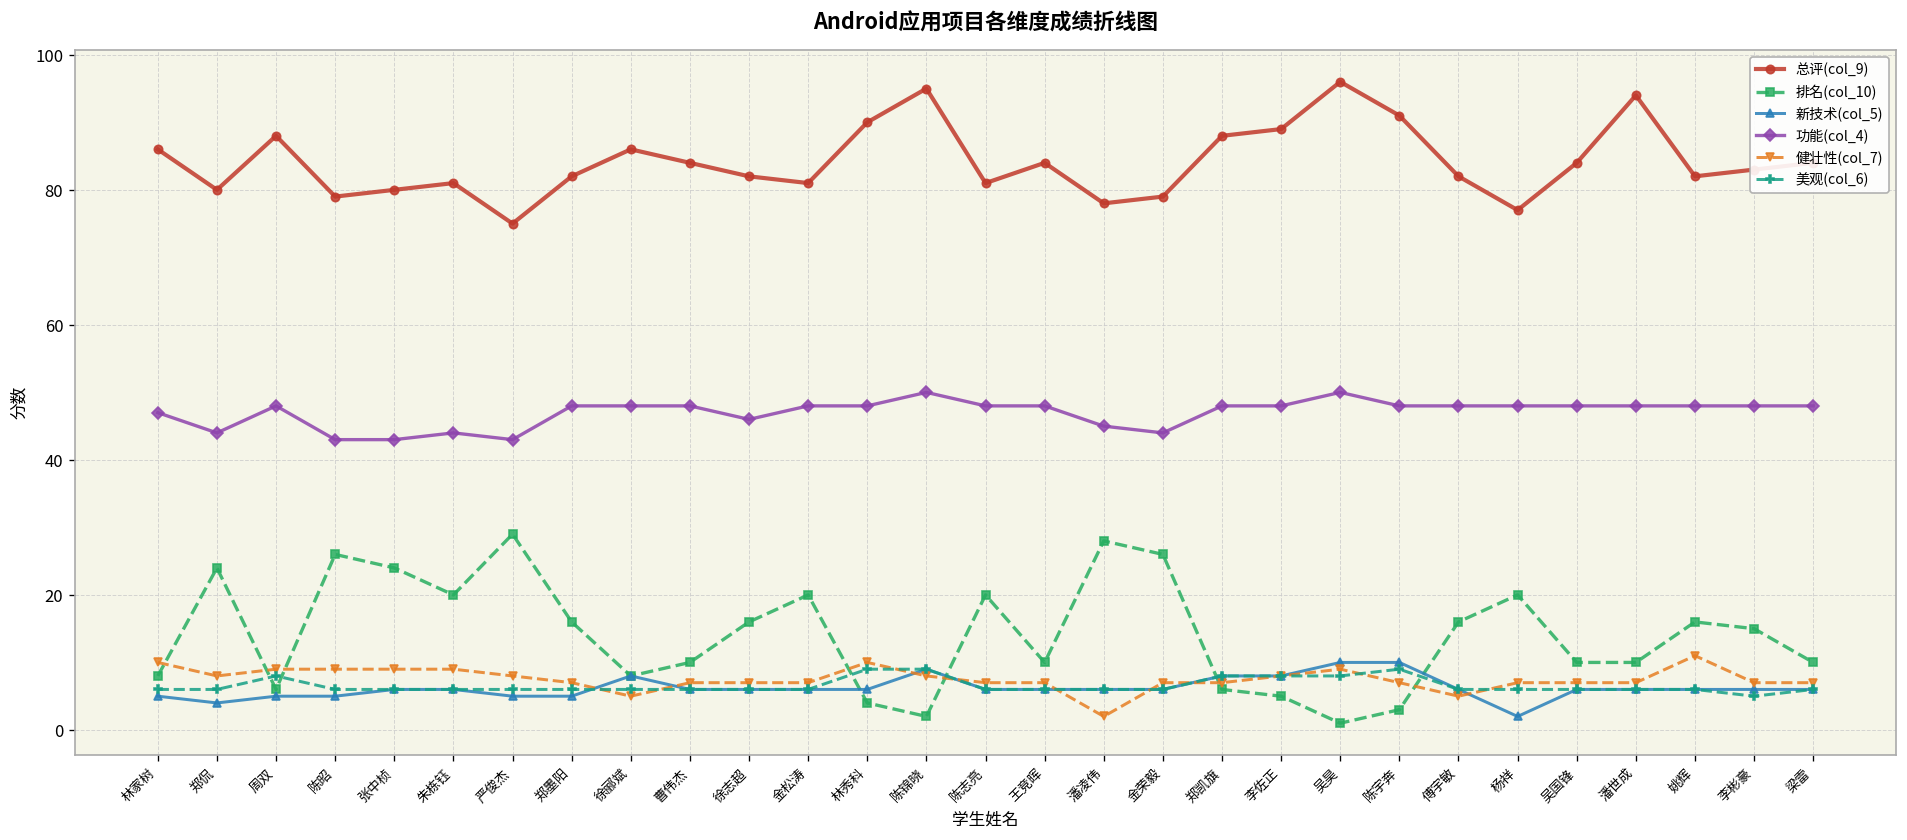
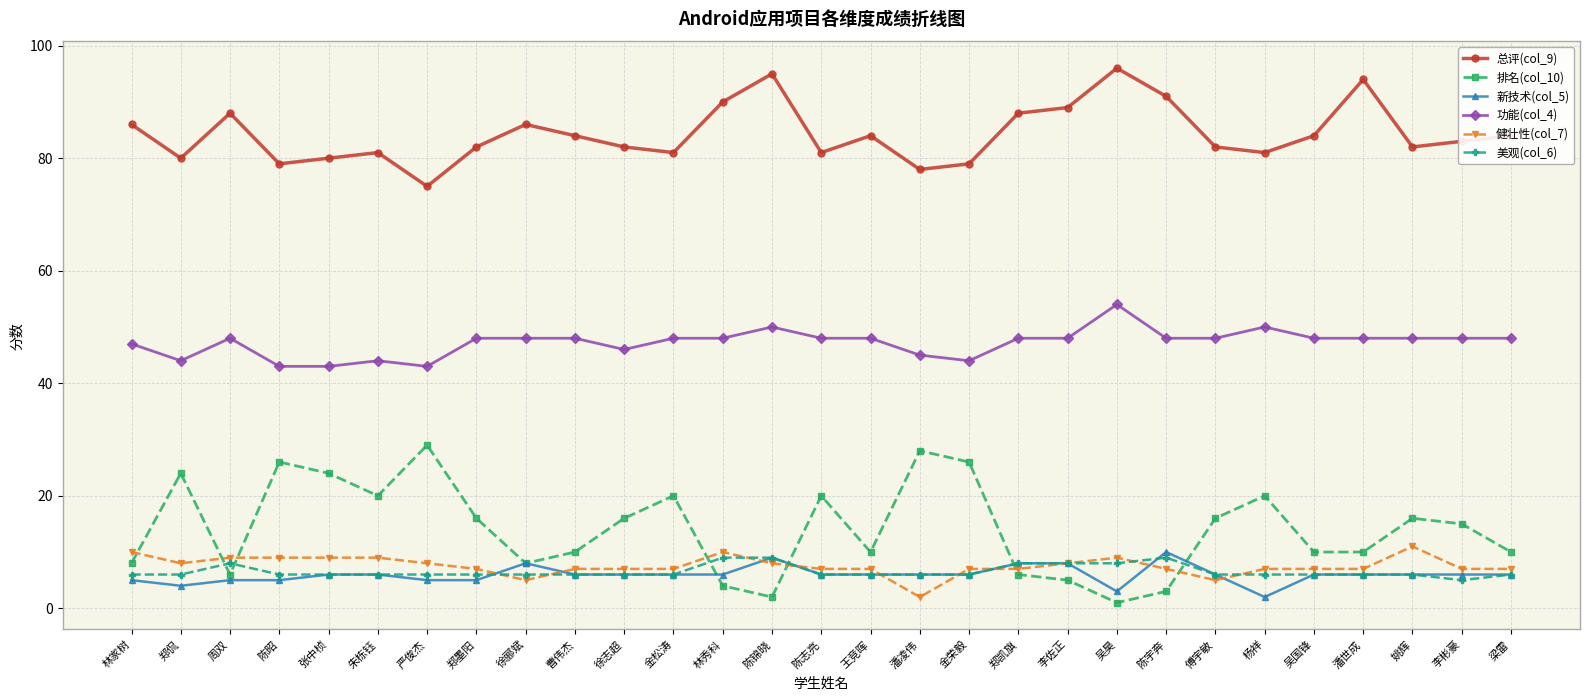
  {
    "总评(col_9)": {
      "林家树": 86,
      "郑侃": 80,
      "周双": 88,
      "陈昭": 79,
      "张中桢": 80,
      "朱栋钰": 81,
      "严俊杰": 75,
      "郑墨阳": 82,
      "徐郦斌": 86,
      "曹伟杰": 84,
      "徐志超": 82,
      "金松涛": 81,
      "林秀科": 90,
      "陈锦晓": 95,
      "陈志亮": 81,
      "王竞晖": 84,
      "潘凌伟": 78,
      "金荣毅": 79,
      "郑凯旗": 88,
      "李佐正": 89,
      "吴昊": 96,
      "陈宇奔": 91,
      "傅宇敏": 82,
-     "杨祥": 77,
+     "杨祥": 81,
      "吴国锋": 84,
      "潘世成": 94,
      "姚辉": 82
    },
    "新技术(col_5)": {
      "林家树": 5,
      "郑侃": 4,
      "周双": 5,
      "陈昭": 5,
      "严俊杰": 5,
      "郑墨阳": 5,
      "林秀科": 6,
-     "吴昊": 10,
+     "吴昊": 3,
      "陈宇奔": 10,
      "杨祥": 2,
      "李彬豪": 6
    },
    "功能(col_4)": {
      "林家树": 47,
      "郑侃": 44,
      "周双": 48,
      "陈昭": 43,
      "张中桢": 43,
      "朱栋钰": 44,
      "严俊杰": 43,
      "郑墨阳": 48,
      "徐郦斌": 48,
      "曹伟杰": 48,
      "徐志超": 46,
      "金松涛": 48,
      "林秀科": 48,
      "陈锦晓": 50,
      "陈志亮": 48,
      "王竞晖": 48,
      "潘凌伟": 45,
      "金荣毅": 44,
      "郑凯旗": 48,
      "李佐正": 48,
-     "吴昊": 50,
+     "吴昊": 54,
      "陈宇奔": 48,
      "傅宇敏": 48,
-     "杨祥": 48,
+     "杨祥": 50,
      "吴国锋": 48,
      "潘世成": 48,
      "姚辉": 48,
      "李彬豪": 48,
      "梁雷": 48
    },
    "健壮性(col_7)": {
      "林家树": 10,
      "郑侃": 8,
      "周双": 9,
      "陈昭": 9,
      "张中桢": 9,
      "朱栋钰": 9,
      "严俊杰": 8,
      "郑墨阳": 7,
      "徐郦斌": 5,
      "曹伟杰": 7,
      "徐志超": 7,
      "金松涛": 7,
      "林秀科": 10,
      "陈锦晓": 8,
      "陈志亮": 7,
      "王竞晖": 7,
      "潘凌伟": 2,
      "金荣毅": 7,
      "郑凯旗": 7,
      "吴昊": 9,
      "陈宇奔": 7,
      "傅宇敏": 5,
      "杨祥": 7,
      "吴国锋": 7,
      "潘世成": 7,
      "姚辉": 11,
      "李彬豪": 7,
      "梁雷": 7
    }
  }
